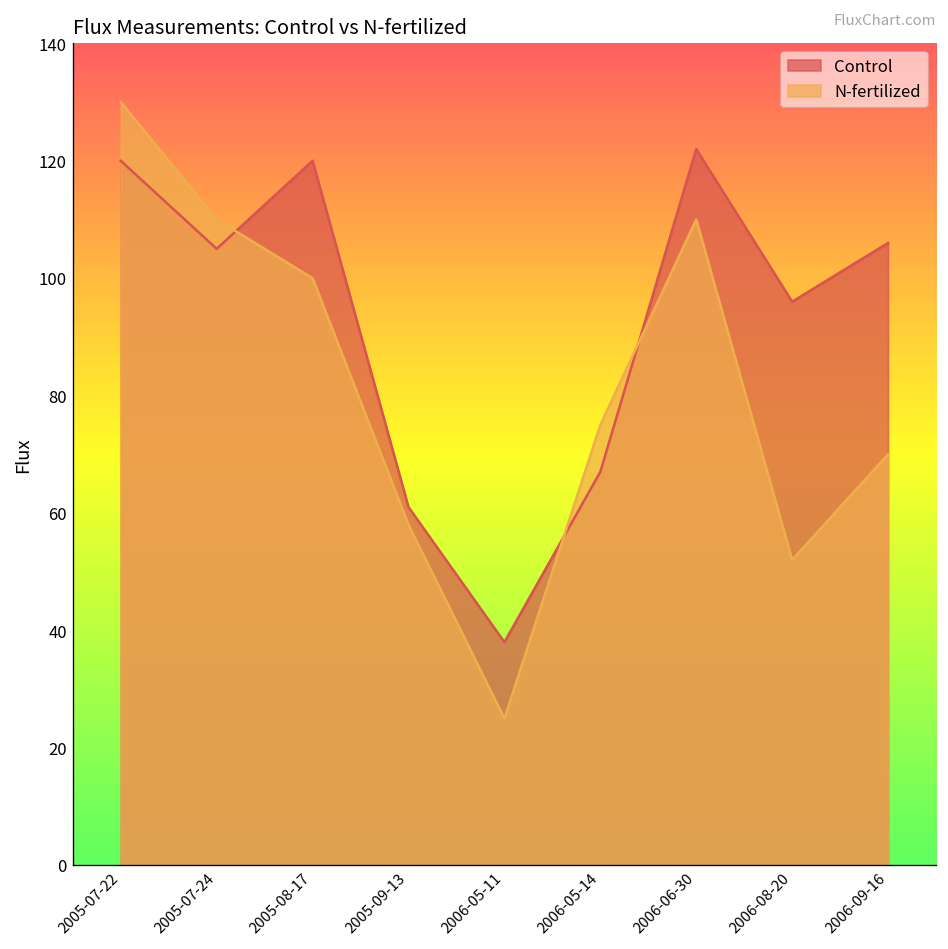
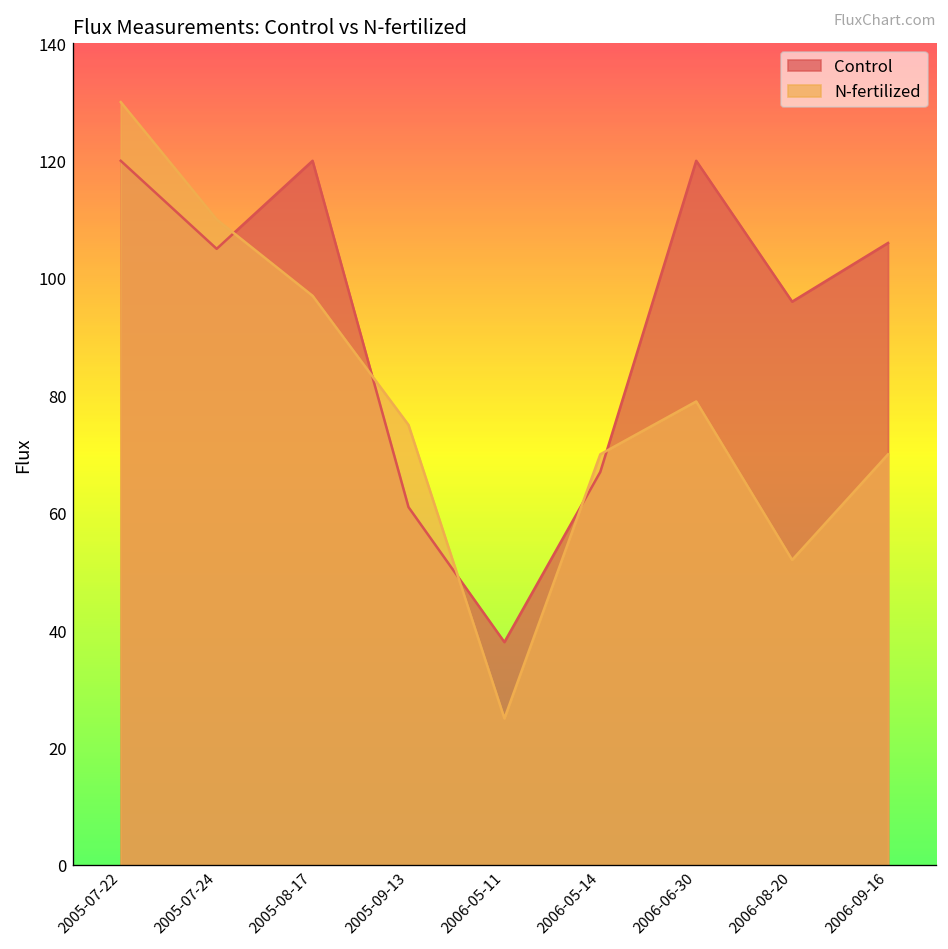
  {
    "Control": {
      "2005-07-22": 120,
      "2005-07-24": 105,
      "2005-08-17": 120,
      "2005-09-13": 61,
      "2006-05-11": 38,
      "2006-05-14": 67,
-     "2006-06-30": 122,
+     "2006-06-30": 120,
      "2006-08-20": 96,
      "2006-09-16": 106
    },
    "N-fertilized": {
      "2005-07-22": 130,
      "2005-07-24": 110,
-     "2005-08-17": 100,
-     "2005-09-13": 58,
+     "2005-08-17": 97,
+     "2005-09-13": 75,
      "2006-05-11": 25,
-     "2006-05-14": 75,
-     "2006-06-30": 110,
+     "2006-05-14": 70,
+     "2006-06-30": 79,
      "2006-08-20": 52,
      "2006-09-16": 70
    }
  }
